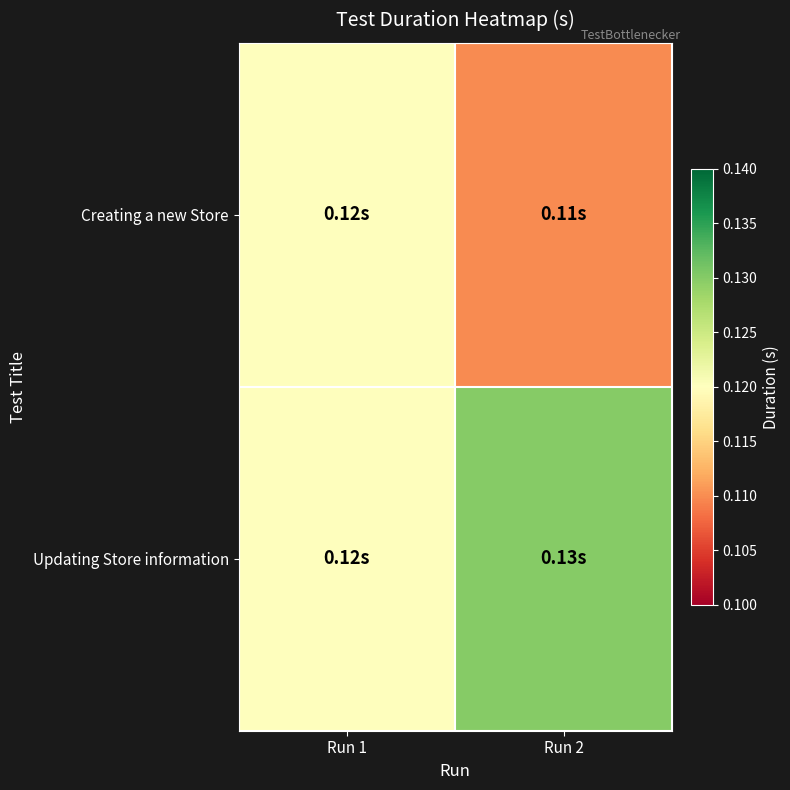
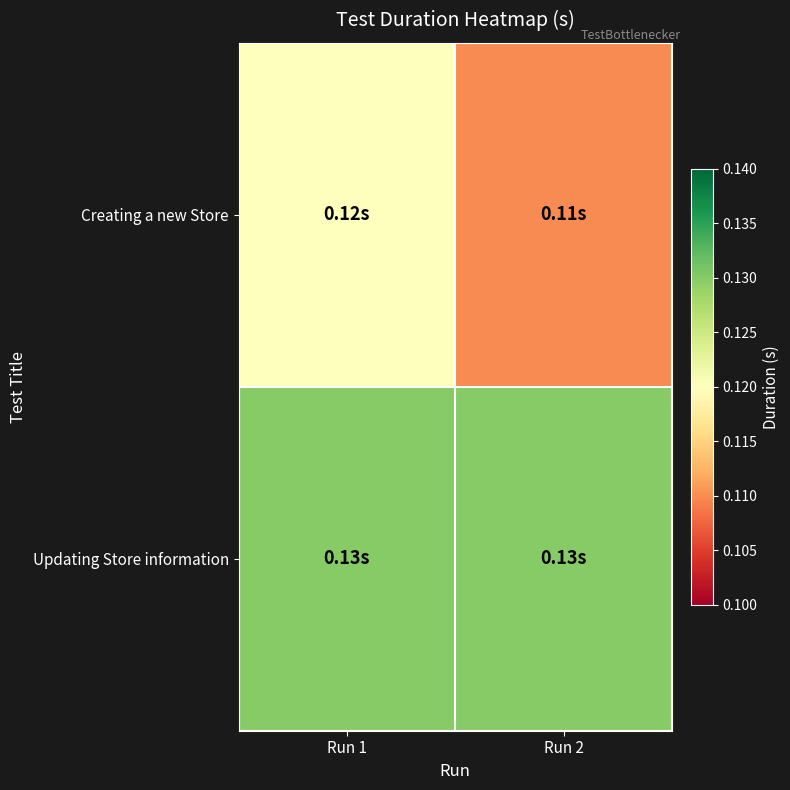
  {
    "Creating a new Store": {
      "Run 1": "0.12s",
      "Run 2": "0.11s"
    },
    "Updating Store information": {
-     "Run 1": "0.12s",
+     "Run 1": "0.13s",
      "Run 2": "0.13s"
    }
  }
